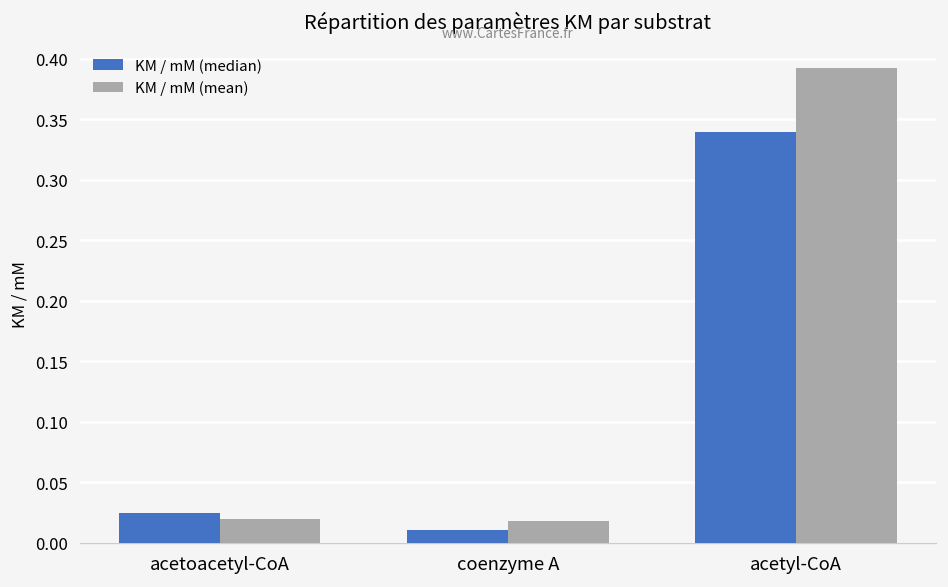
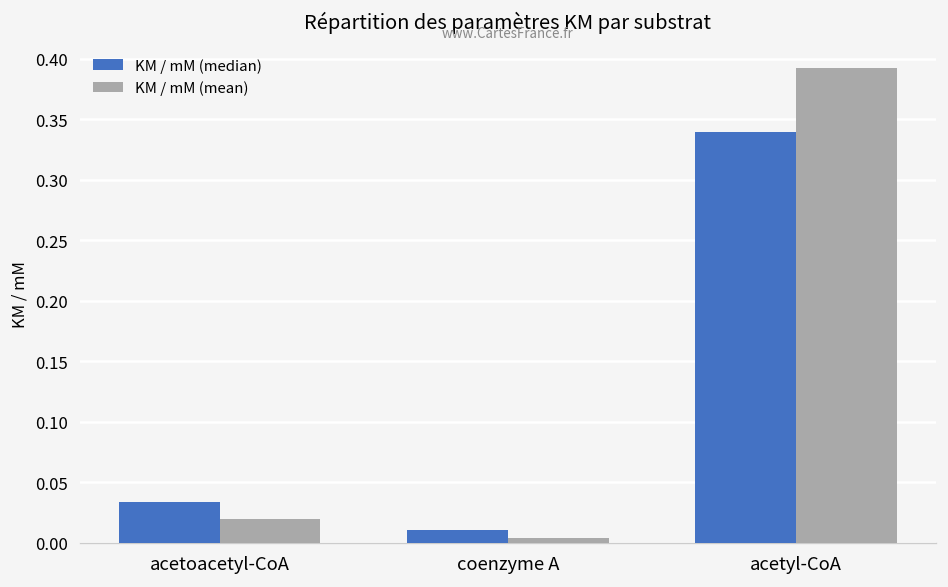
  {
    "KM / mM (median)": {
-     "acetoacetyl-CoA": 0.025,
+     "acetoacetyl-CoA": 0.034,
      "coenzyme A": 0.011,
      "acetyl-CoA": 0.340
    },
    "KM / mM (mean)": {
      "acetoacetyl-CoA": 0.020,
-     "coenzyme A": 0.018,
+     "coenzyme A": 0.004,
      "acetyl-CoA": 0.392
    }
  }
